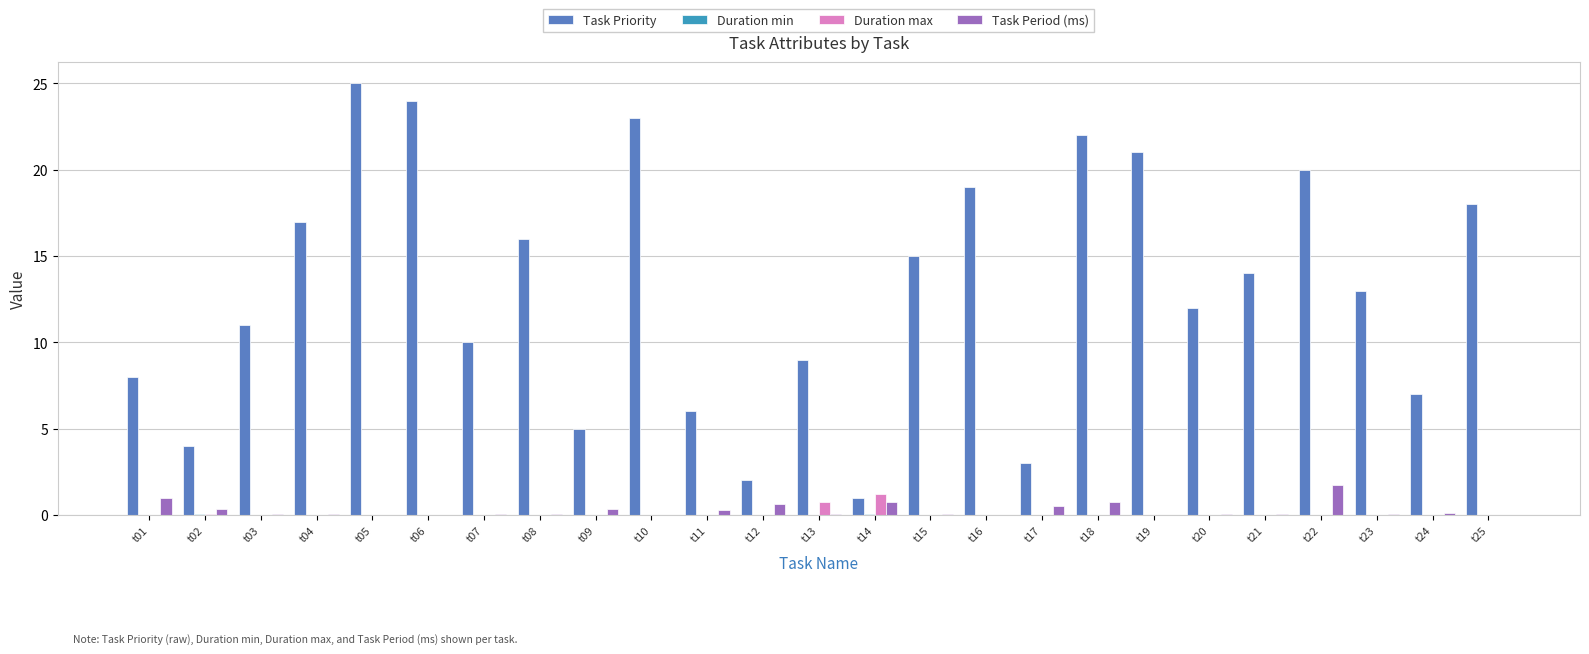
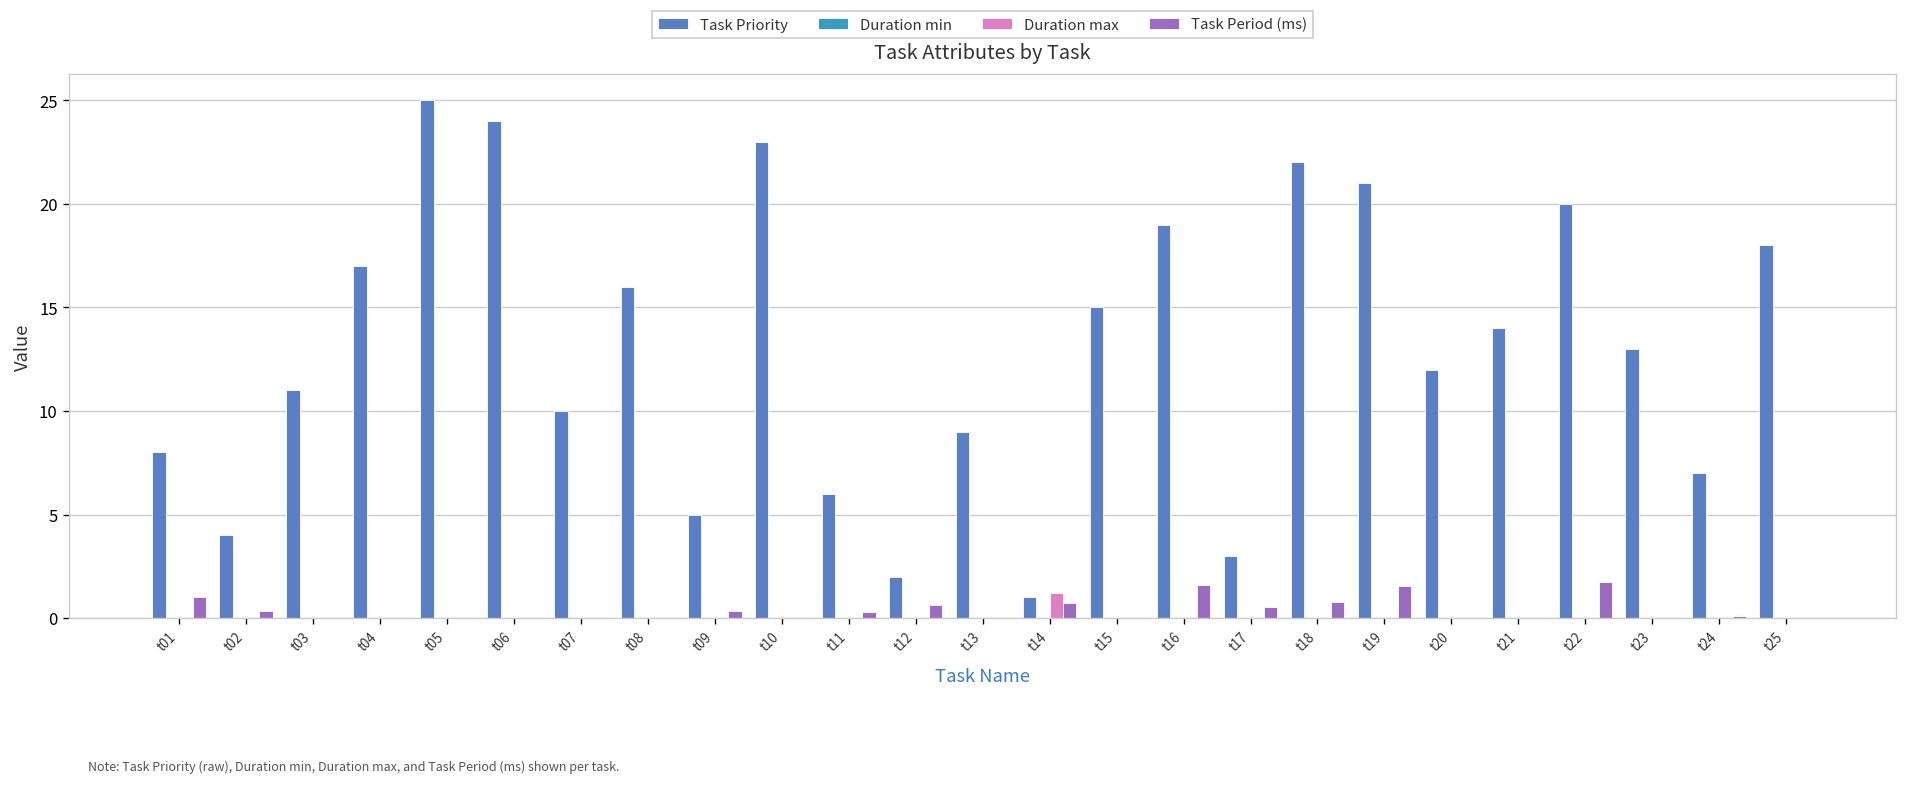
  {
    "Duration max": {
-     "t13": 0.8,
+     "t13": 0.0,
      "t14": 1.2
    },
    "Task Period (ms)": {
      "t01": 1.0,
      "t02": 0.4,
      "t09": 0.3,
      "t11": 0.3,
      "t12": 0.6,
      "t14": 0.7,
-     "t16": 0.0,
+     "t16": 1.6,
      "t17": 0.5,
      "t18": 0.8,
-     "t19": 0.0,
+     "t19": 1.6,
      "t22": 1.7
    }
  }
